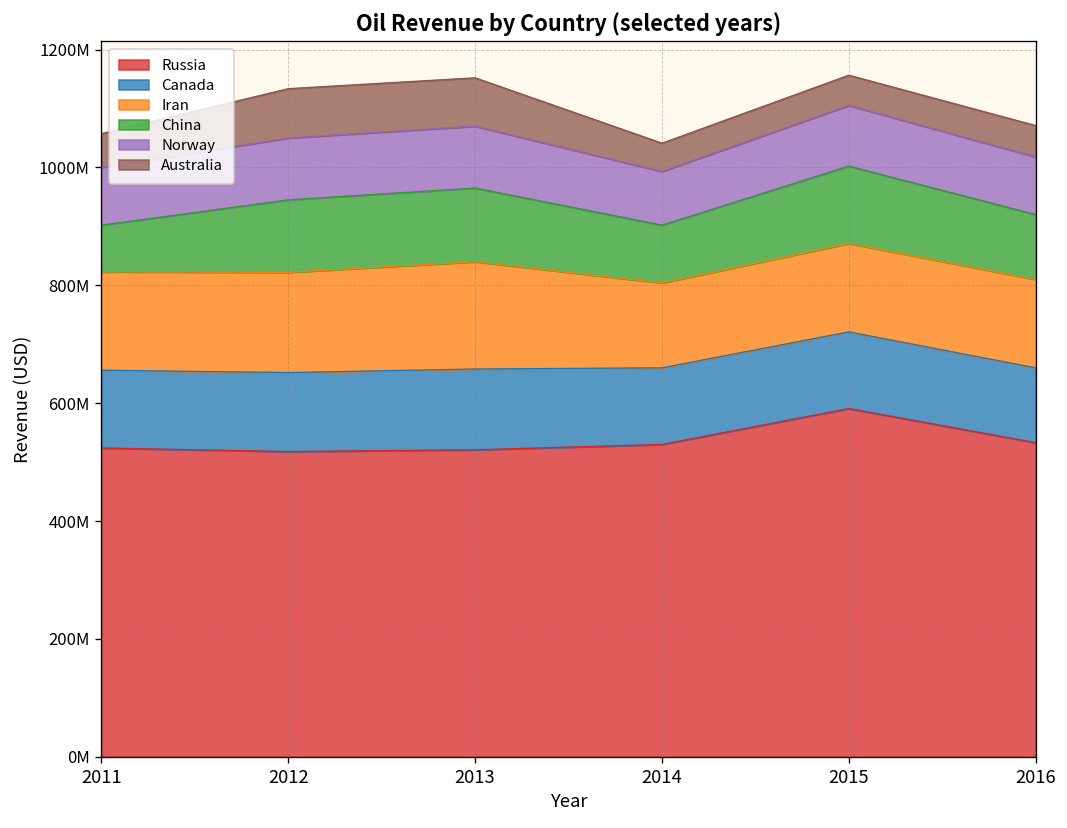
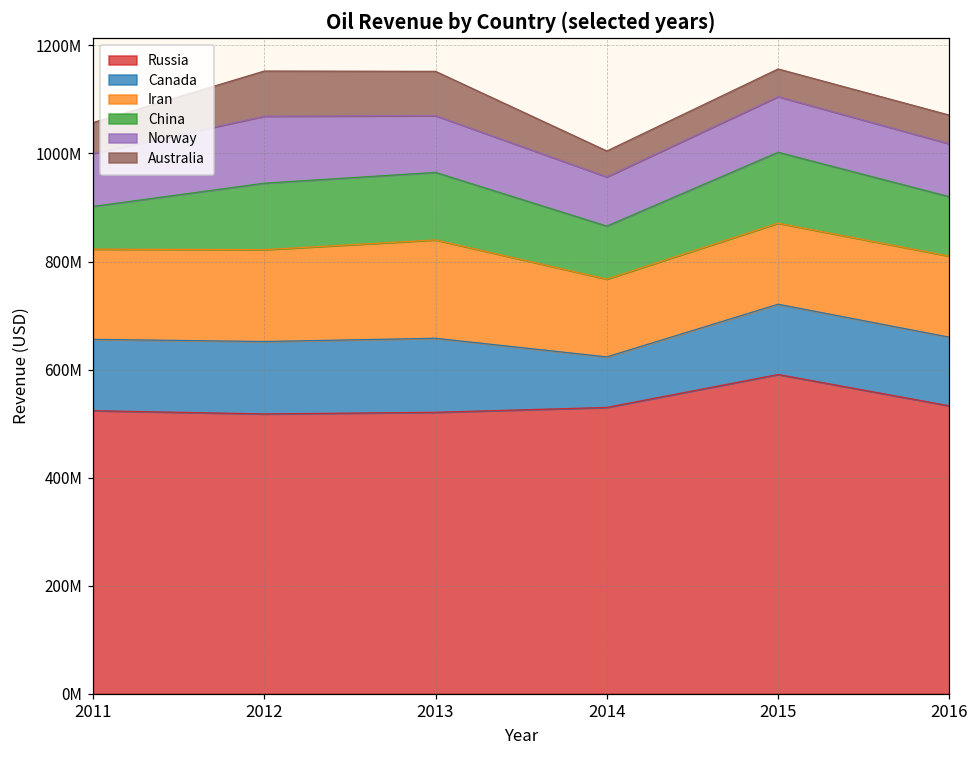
  {
    "Russia": {
      "2011": 520000000,
      "2012": 520000000,
      "2013": 520000000,
      "2014": 530000000,
      "2015": 590000000,
      "2016": 530000000
    },
    "Canada": {
      "2011": 130000000,
      "2012": 130000000,
      "2013": 140000000,
-     "2014": 130000000,
+     "2014": 90000000,
      "2015": 130000000,
      "2016": 130000000
    },
    "Iran": {
      "2011": 170000000,
      "2012": 170000000,
      "2013": 180000000,
      "2014": 140000000,
      "2015": 150000000,
      "2016": 150000000
    },
    "China": {
      "2011": 80000000,
      "2012": 120000000,
      "2013": 130000000,
      "2014": 100000000,
      "2015": 130000000,
      "2016": 110000000
    },
    "Norway": {
      "2011": 100000000,
-     "2012": 110000000,
+     "2012": 120000000,
      "2013": 110000000,
      "2014": 90000000,
      "2015": 100000000,
      "2016": 100000000
    },
    "Australia": {
      "2011": 60000000,
      "2012": 80000000,
      "2013": 80000000,
      "2014": 50000000,
      "2015": 50000000,
      "2016": 50000000
    }
  }
